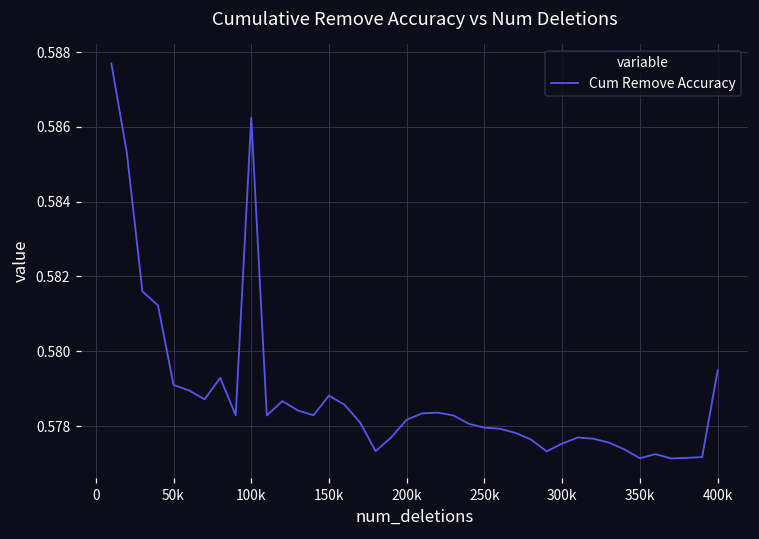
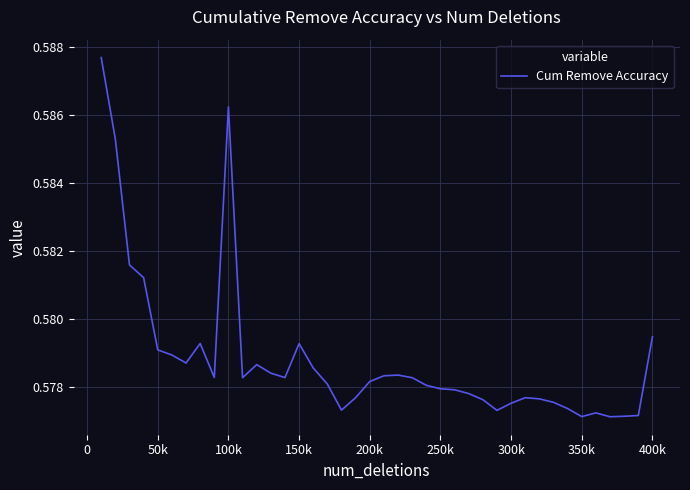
  {
    "50k": 0.5791,
    "100k": 0.5863,
-   "150k": 0.5788,
+   "150k": 0.5793,
    "200k": 0.5782,
    "250k": 0.5780,
    "300k": 0.5775,
    "350k": 0.5771,
    "400k": 0.5795
  }
